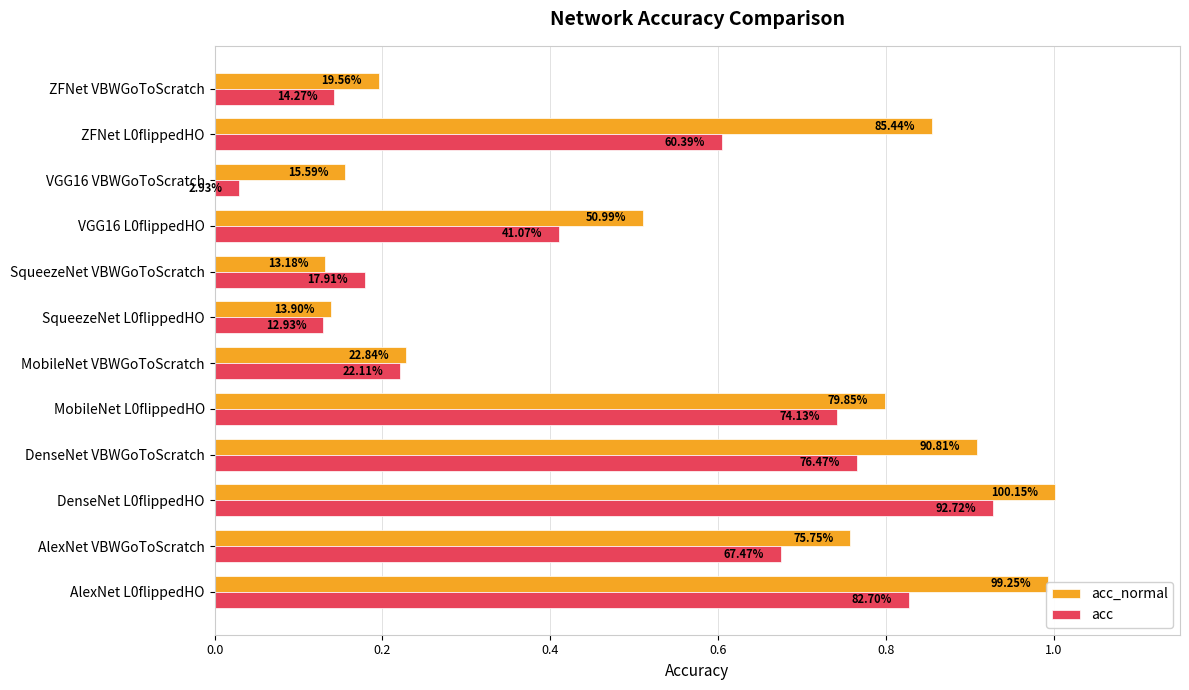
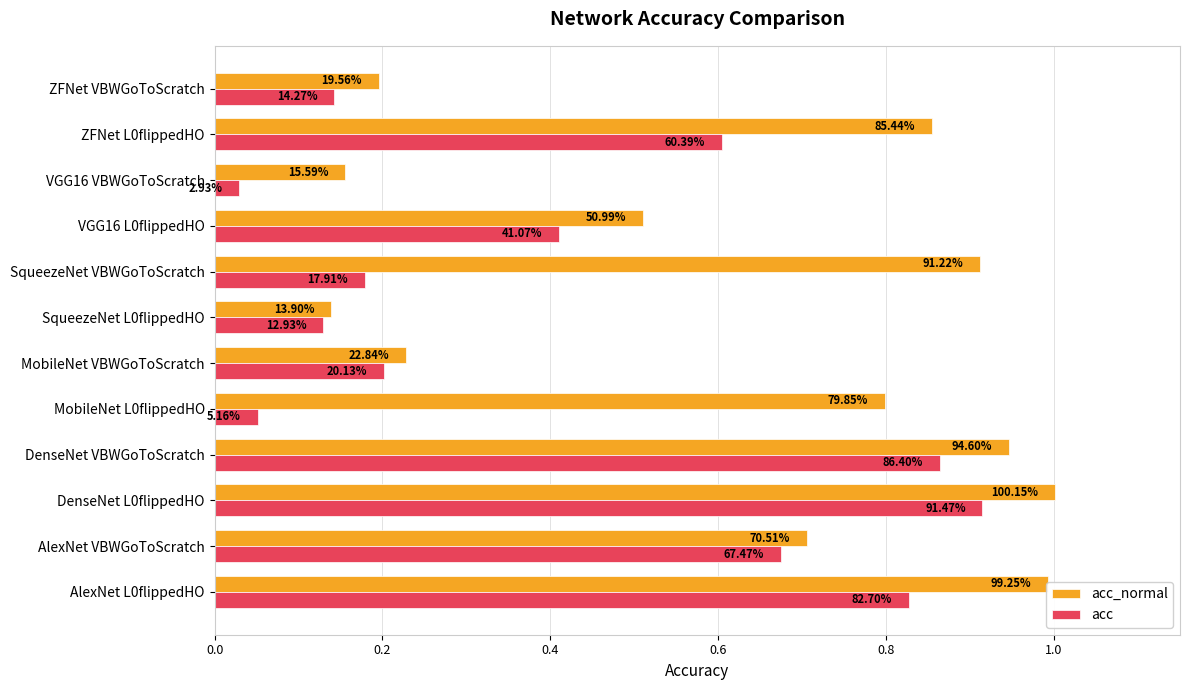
  {
    "acc_normal": {
      "ZFNet VBWGoToScratch": "19.56%",
      "ZFNet L0flippedHO": "85.44%",
      "VGG16 VBWGoToScratch": "15.59%",
      "VGG16 L0flippedHO": "50.99%",
-     "SqueezeNet VBWGoToScratch": "13.18%",
+     "SqueezeNet VBWGoToScratch": "91.22%",
      "SqueezeNet L0flippedHO": "13.90%",
      "MobileNet VBWGoToScratch": "22.84%",
      "MobileNet L0flippedHO": "79.85%",
-     "DenseNet VBWGoToScratch": "90.81%",
+     "DenseNet VBWGoToScratch": "94.60%",
      "DenseNet L0flippedHO": "100.15%",
-     "AlexNet VBWGoToScratch": "75.75%"
+     "AlexNet VBWGoToScratch": "70.51%"
    },
    "acc": {
      "ZFNet VBWGoToScratch": "14.27%",
      "ZFNet L0flippedHO": "60.39%",
      "VGG16 VBWGoToScratch": "2.93%",
      "VGG16 L0flippedHO": "41.07%",
      "SqueezeNet VBWGoToScratch": "17.91%",
      "SqueezeNet L0flippedHO": "12.93%",
-     "MobileNet VBWGoToScratch": "22.11%",
-     "MobileNet L0flippedHO": "74.13%",
-     "DenseNet VBWGoToScratch": "76.47%",
-     "DenseNet L0flippedHO": "92.72%",
+     "MobileNet VBWGoToScratch": "20.13%",
+     "MobileNet L0flippedHO": "5.16%",
+     "DenseNet VBWGoToScratch": "86.40%",
+     "DenseNet L0flippedHO": "91.47%",
      "AlexNet VBWGoToScratch": "67.47%",
      "AlexNet L0flippedHO": "82.70%"
    }
  }
